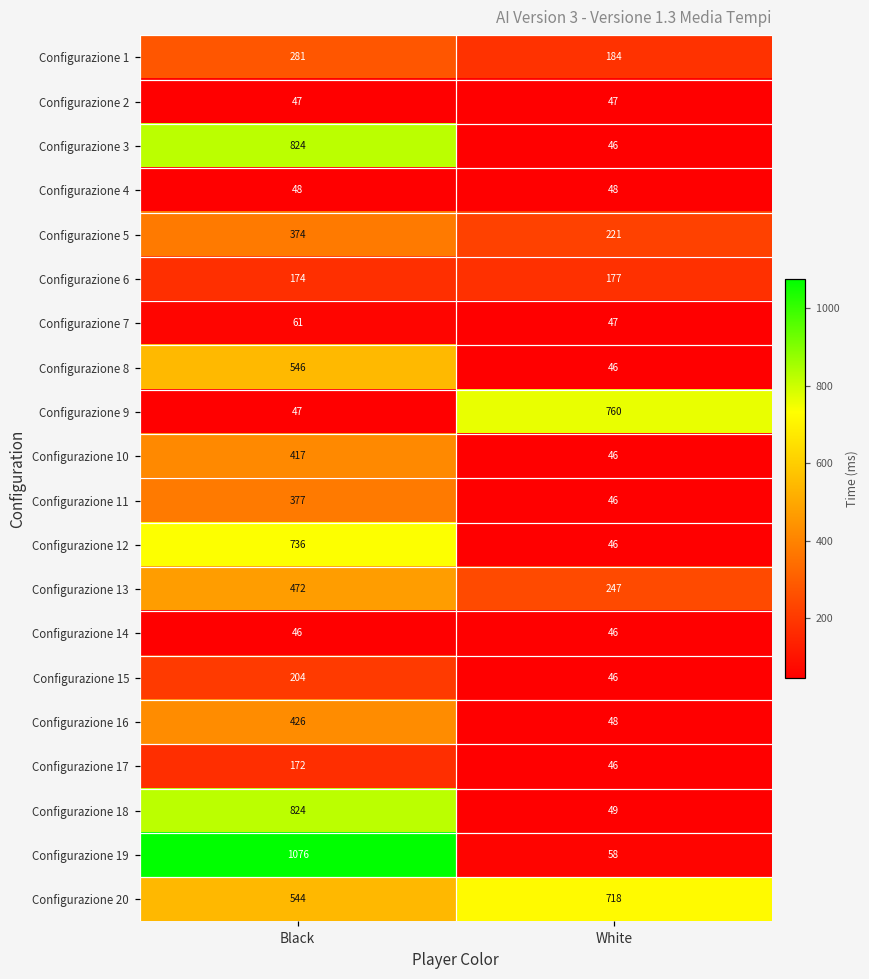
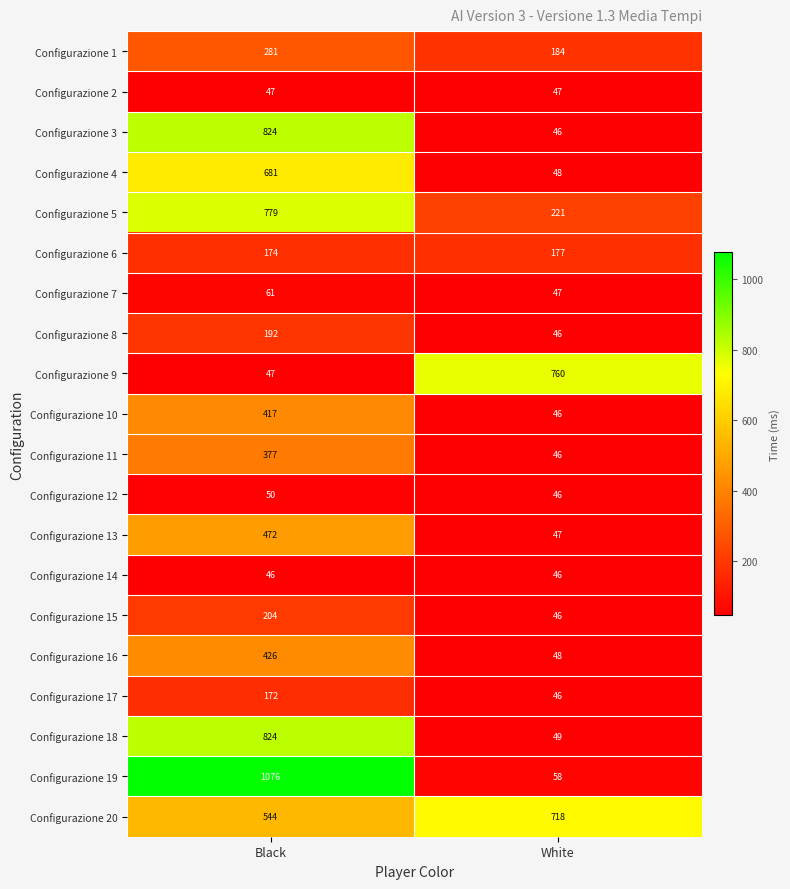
  {
    "Configurazione 1": {
      "Black": 281,
      "White": 184
    },
    "Configurazione 2": {
      "Black": 47,
      "White": 47
    },
    "Configurazione 3": {
      "Black": 824,
      "White": 46
    },
    "Configurazione 4": {
-     "Black": 48,
+     "Black": 681,
      "White": 48
    },
    "Configurazione 5": {
-     "Black": 374,
+     "Black": 779,
      "White": 221
    },
    "Configurazione 6": {
      "Black": 174,
      "White": 177
    },
    "Configurazione 7": {
      "Black": 61,
      "White": 47
    },
    "Configurazione 8": {
-     "Black": 546,
+     "Black": 192,
      "White": 46
    },
    "Configurazione 9": {
      "Black": 47,
      "White": 760
    },
    "Configurazione 10": {
      "Black": 417,
      "White": 46
    },
    "Configurazione 11": {
      "Black": 377,
      "White": 46
    },
    "Configurazione 12": {
-     "Black": 736,
+     "Black": 50,
      "White": 46
    },
    "Configurazione 13": {
      "Black": 472,
-     "White": 247
+     "White": 47
    },
    "Configurazione 14": {
      "Black": 46,
      "White": 46
    },
    "Configurazione 15": {
      "Black": 204,
      "White": 46
    },
    "Configurazione 16": {
      "Black": 426,
      "White": 48
    },
    "Configurazione 17": {
      "Black": 172,
      "White": 46
    },
    "Configurazione 18": {
      "Black": 824,
      "White": 49
    },
    "Configurazione 19": {
      "Black": 1076,
      "White": 58
    },
    "Configurazione 20": {
      "Black": 544,
      "White": 718
    }
  }
